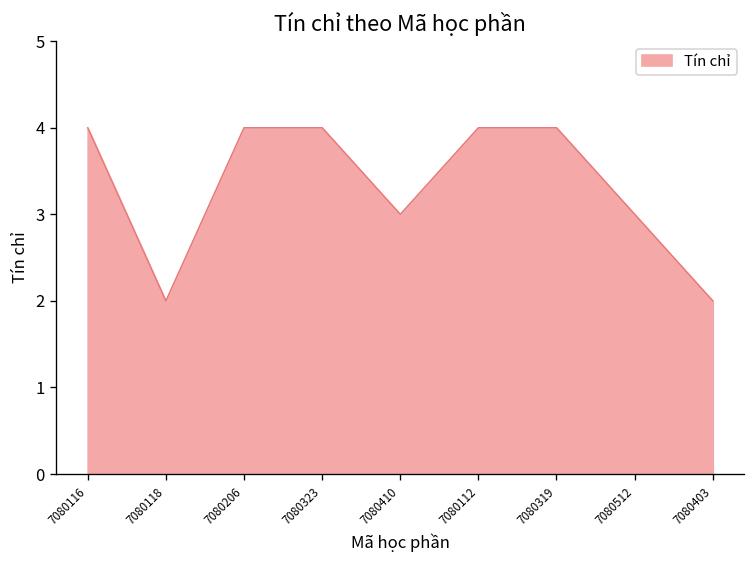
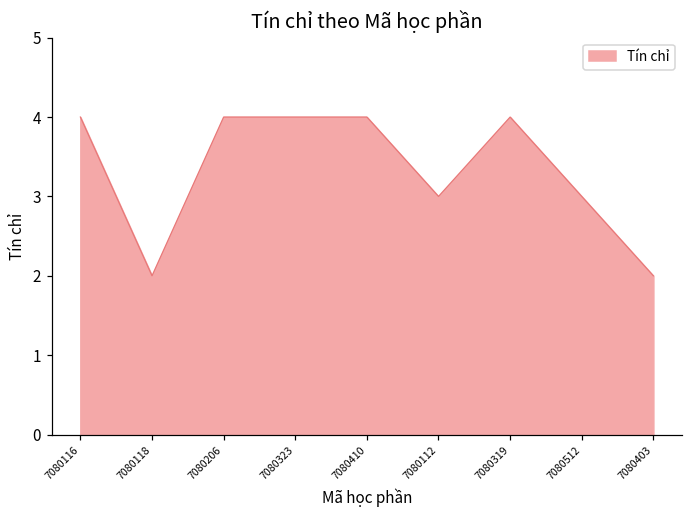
  {
    "7080116": 4,
    "7080118": 2,
    "7080206": 4,
    "7080323": 4,
-   "7080410": 3,
-   "7080112": 4,
+   "7080410": 4,
+   "7080112": 3,
    "7080319": 4,
    "7080512": 3,
    "7080403": 2
  }
